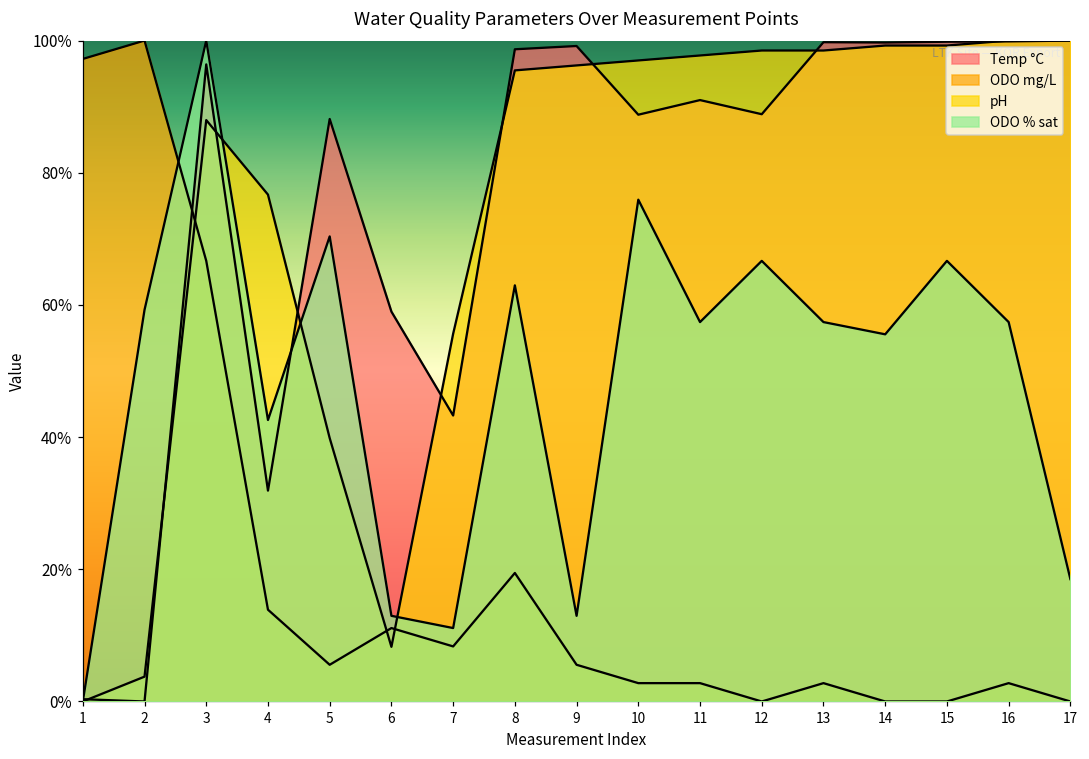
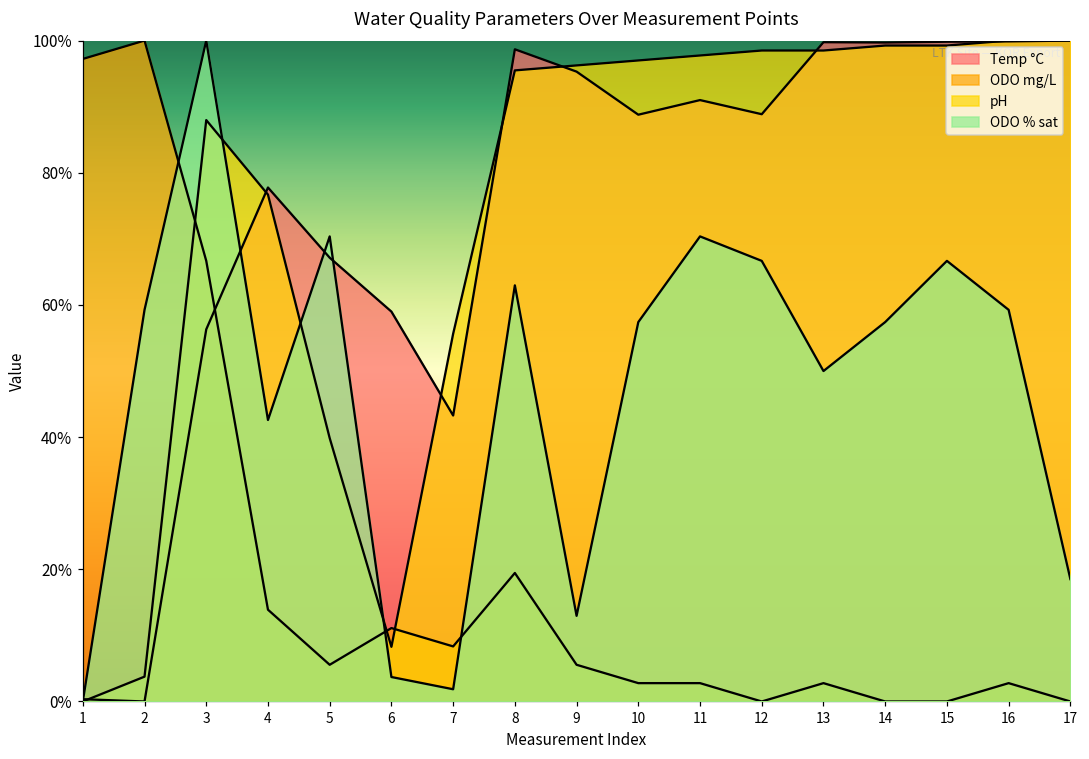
  {
    "Temp °C": {
      "2": "0%",
-     "3": "96%",
-     "4": "32%",
-     "5": "88%",
+     "3": "56%",
+     "4": "78%",
+     "5": "67%",
      "6": "59%",
      "7": "43%",
      "8": "99%",
-     "9": "99%",
+     "9": "95%",
      "10": "89%",
      "11": "91%",
      "12": "89%",
      "13": "100%",
      "14": "100%",
      "15": "100%"
    },
    "ODO % sat": {
      "2": "59%",
      "3": "100%",
      "4": "43%",
      "5": "70%",
-     "6": "13%",
-     "7": "11%",
+     "6": "4%",
+     "7": "2%",
      "8": "63%",
      "9": "13%",
-     "10": "76%",
-     "11": "57%",
+     "10": "57%",
+     "11": "70%",
      "12": "67%",
-     "13": "57%",
-     "14": "56%",
+     "13": "50%",
+     "14": "57%",
      "15": "67%",
-     "16": "57%",
+     "16": "59%",
      "17": "19%"
    }
  }
